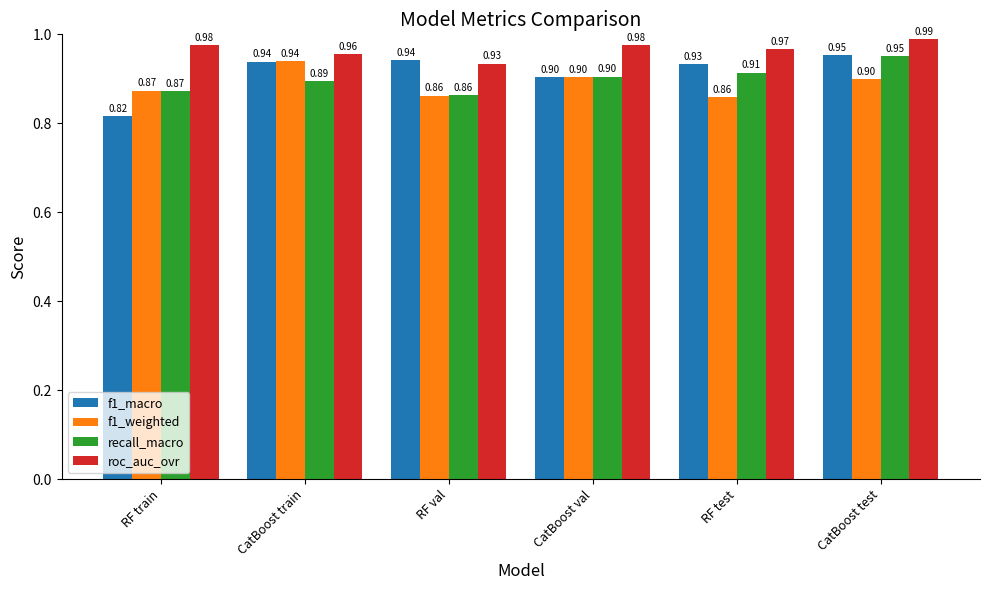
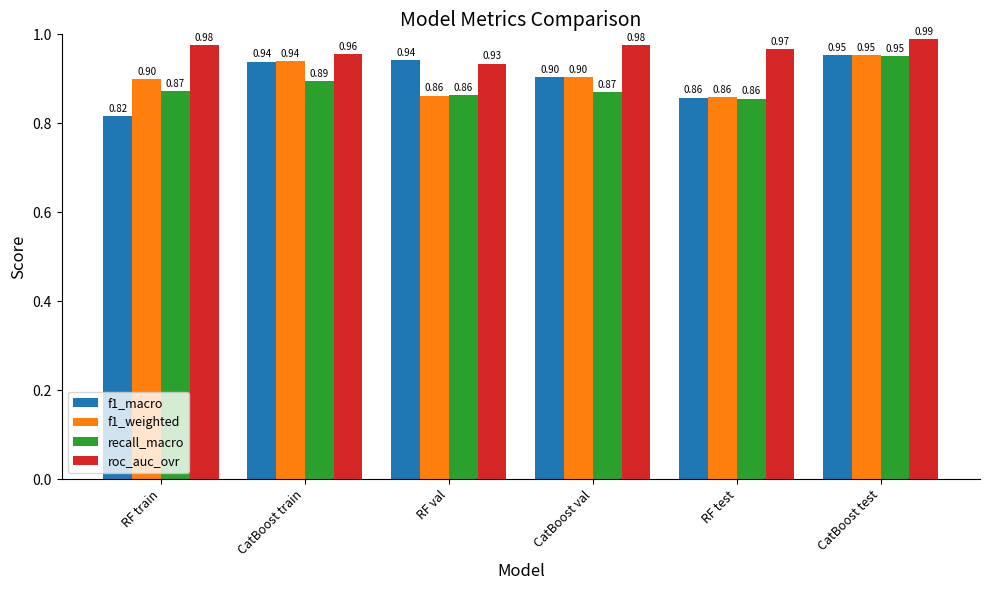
  {
    "f1_macro": {
      "RF train": 0.82,
      "CatBoost train": 0.94,
      "RF val": 0.94,
      "CatBoost val": 0.90,
-     "RF test": 0.93,
+     "RF test": 0.86,
      "CatBoost test": 0.95
    },
    "f1_weighted": {
-     "RF train": 0.87,
+     "RF train": 0.90,
      "CatBoost train": 0.94,
      "RF val": 0.86,
      "CatBoost val": 0.90,
      "RF test": 0.86,
-     "CatBoost test": 0.90
+     "CatBoost test": 0.95
    },
    "recall_macro": {
      "RF train": 0.87,
      "CatBoost train": 0.89,
      "RF val": 0.86,
-     "CatBoost val": 0.90,
-     "RF test": 0.91,
+     "CatBoost val": 0.87,
+     "RF test": 0.86,
      "CatBoost test": 0.95
    },
    "roc_auc_ovr": {
      "RF train": 0.98,
      "CatBoost train": 0.96,
      "RF val": 0.93,
      "CatBoost val": 0.98,
      "RF test": 0.97,
      "CatBoost test": 0.99
    }
  }
